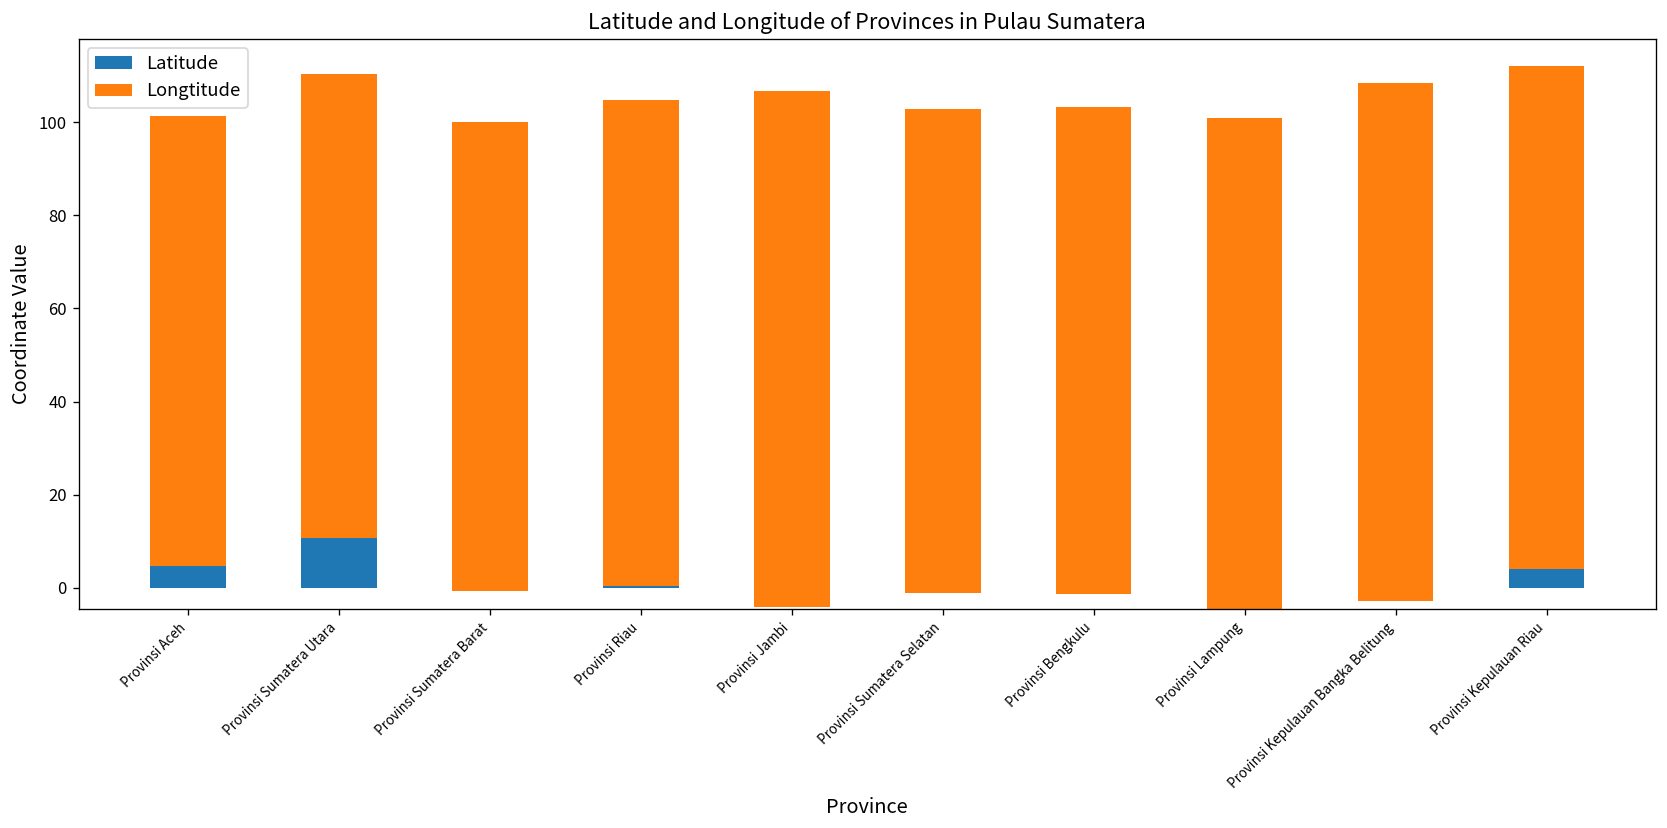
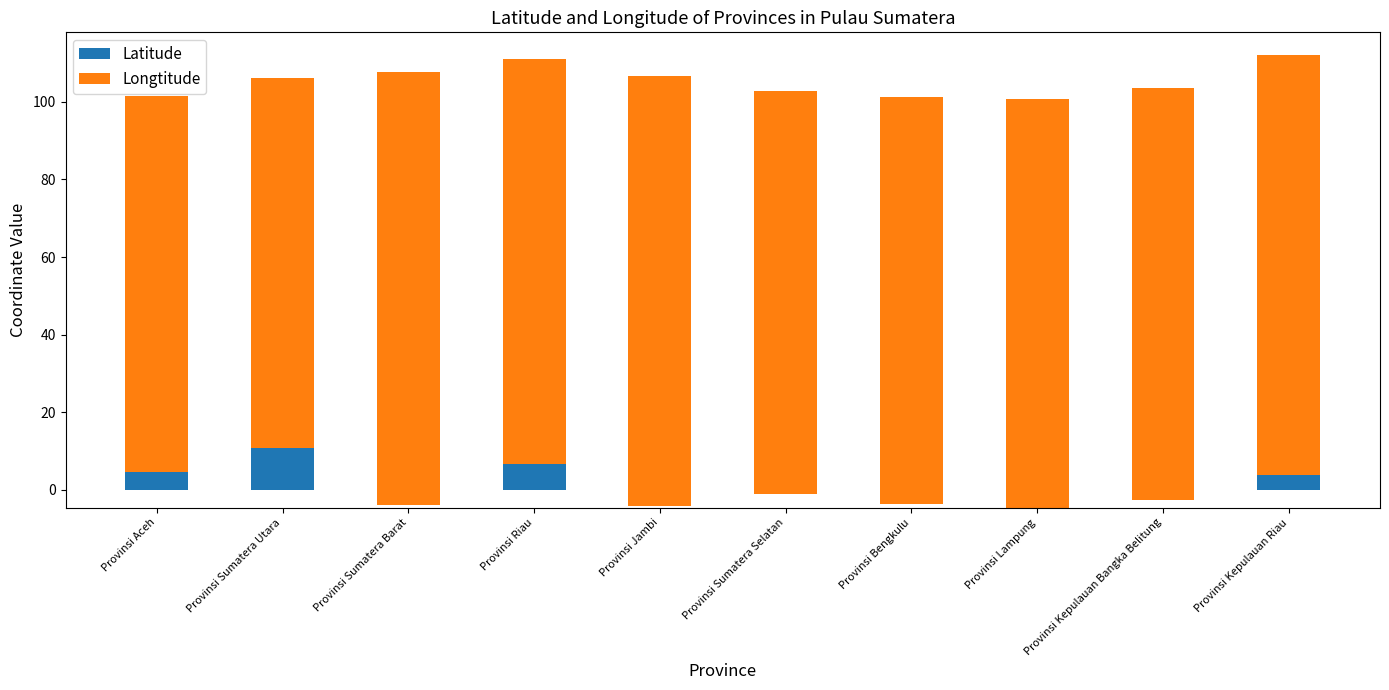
  {
    "Latitude": {
      "Provinsi Aceh": 5,
      "Provinsi Sumatera Utara": 11,
-     "Provinsi Sumatera Barat": -1,
-     "Provinsi Riau": 0,
+     "Provinsi Sumatera Barat": -4,
+     "Provinsi Riau": 7,
      "Provinsi Jambi": -4,
      "Provinsi Sumatera Selatan": -1,
-     "Provinsi Bengkulu": -1,
+     "Provinsi Bengkulu": -4,
      "Provinsi Lampung": -5,
      "Provinsi Kepulauan Bangka Belitung": -3,
      "Provinsi Kepulauan Riau": 4
    },
    "Longtitude": {
      "Provinsi Aceh": 97,
-     "Provinsi Sumatera Utara": 100,
-     "Provinsi Sumatera Barat": 101,
+     "Provinsi Sumatera Utara": 95,
+     "Provinsi Sumatera Barat": 112,
      "Provinsi Riau": 104,
      "Provinsi Jambi": 111,
      "Provinsi Sumatera Selatan": 104,
      "Provinsi Bengkulu": 105,
      "Provinsi Lampung": 105,
-     "Provinsi Kepulauan Bangka Belitung": 111,
+     "Provinsi Kepulauan Bangka Belitung": 106,
      "Provinsi Kepulauan Riau": 108
    }
  }
